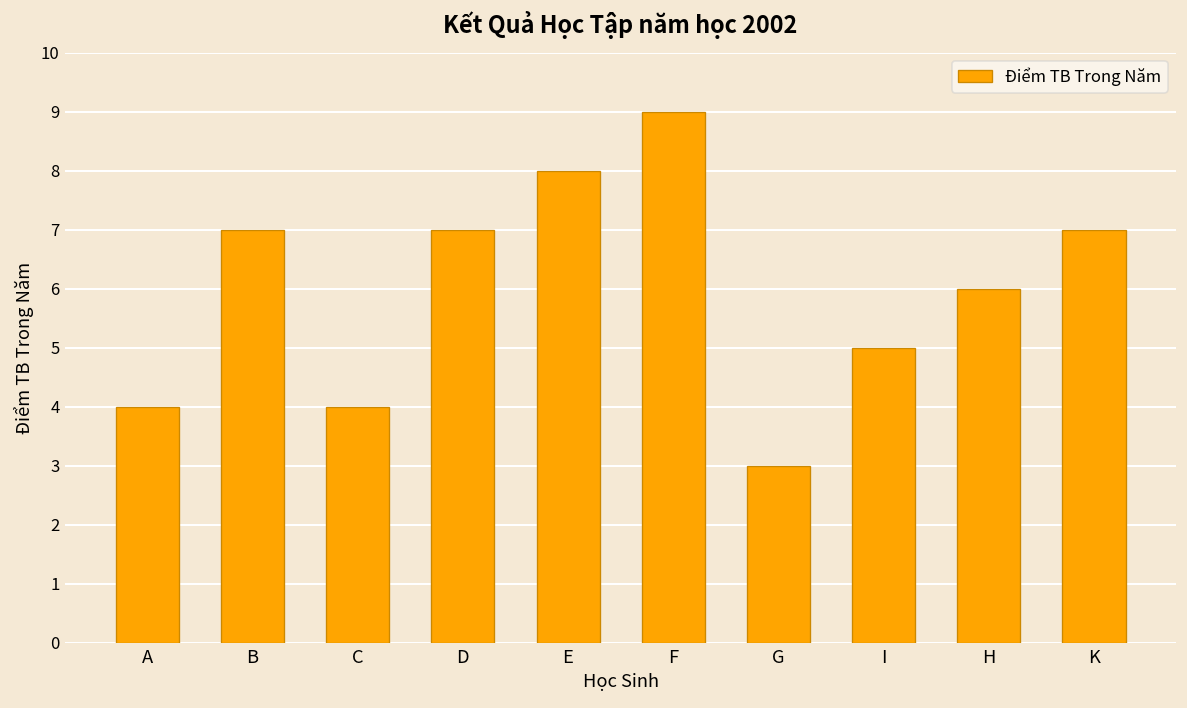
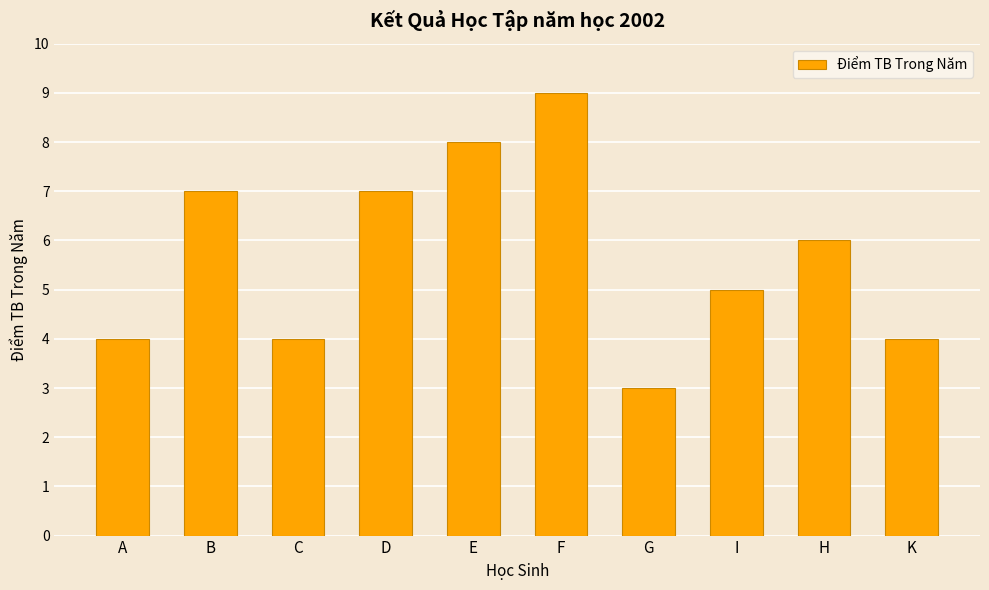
  {
    "A": 4,
    "B": 7,
    "C": 4,
    "D": 7,
    "E": 8,
    "F": 9,
    "G": 3,
    "I": 5,
    "H": 6,
-   "K": 7
+   "K": 4
  }
